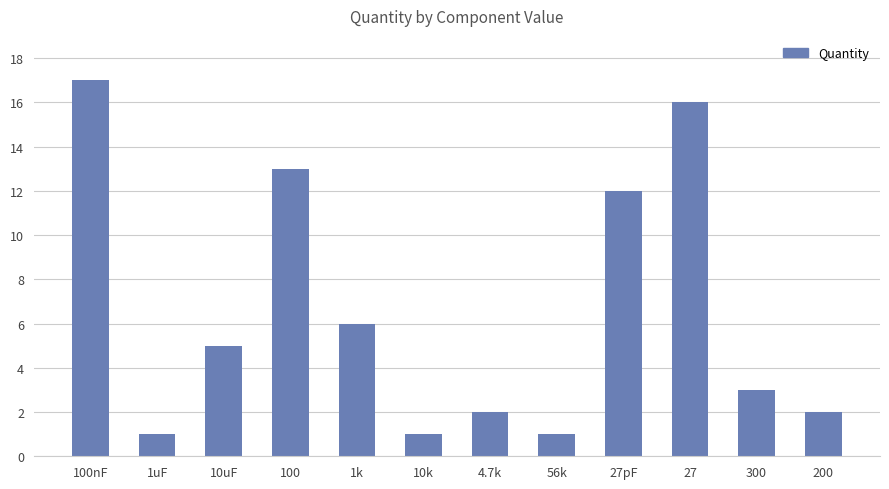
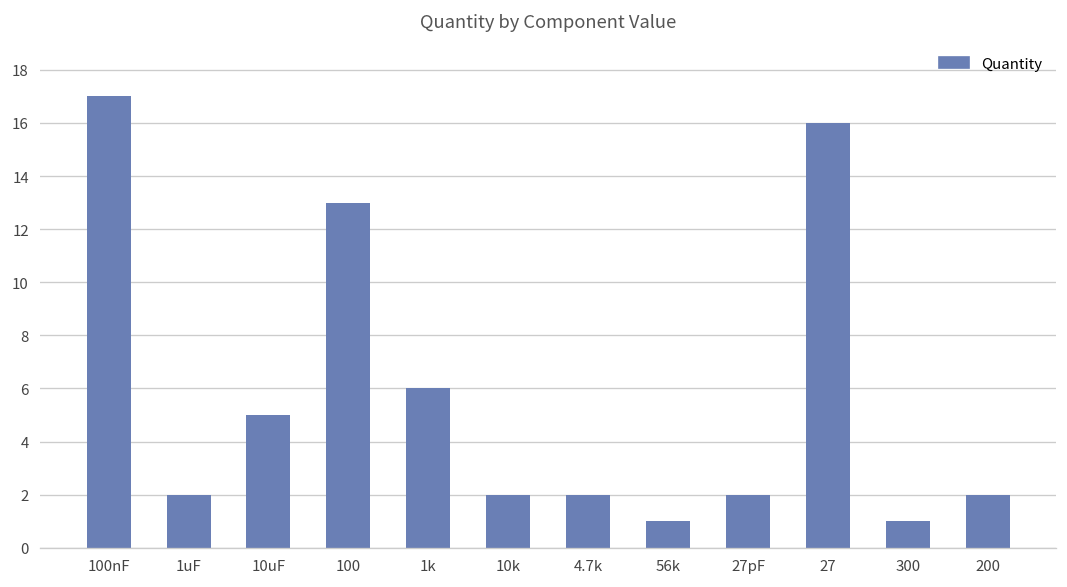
  {
    "100nF": 17,
-   "1uF": 1,
+   "1uF": 2,
    "10uF": 5,
    "100": 13,
    "1k": 6,
-   "10k": 1,
+   "10k": 2,
    "4.7k": 2,
    "56k": 1,
-   "27pF": 12,
+   "27pF": 2,
    "27": 16,
-   "300": 3,
+   "300": 1,
    "200": 2
  }
